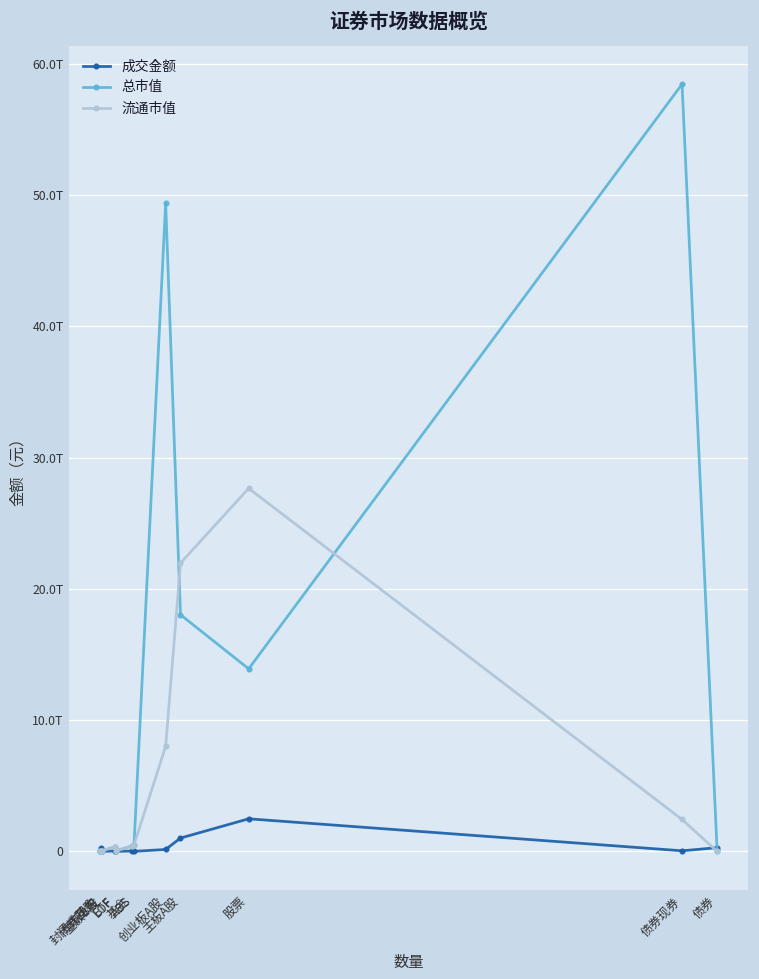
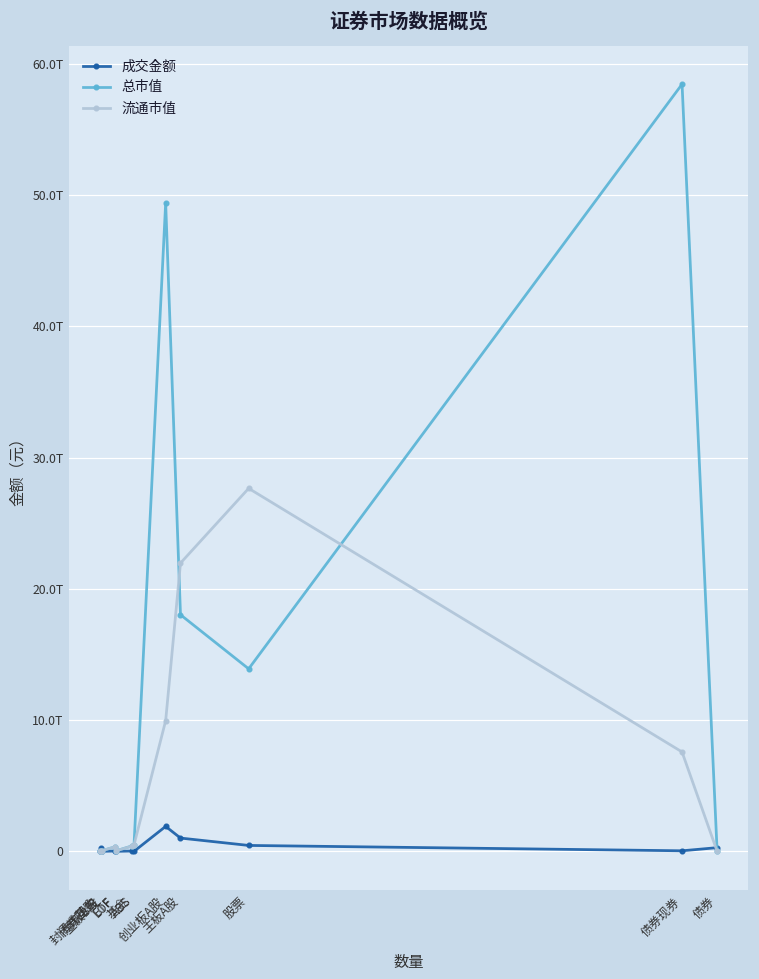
  {
    "成交金额": {
      "债券回购": "0.2T",
      "基金": "0.0T",
      "ABS": "0.0T",
-     "创业板A股": "0.1T",
+     "创业板A股": "1.9T",
      "主板A股": "1.0T",
-     "股票": "2.5T",
+     "股票": "0.5T",
      "债券现券": "0.0T",
      "债券": "0.3T"
    },
    "总市值": {
      "创业板A股": "49.4T",
      "主板A股": "18.0T",
      "股票": "13.9T",
      "债券现券": "58.4T"
    },
    "流通市值": {
-     "创业板A股": "8.0T",
+     "创业板A股": "10.0T",
      "主板A股": "22.0T",
      "股票": "27.6T",
-     "债券现券": "2.4T"
+     "债券现券": "7.6T"
    }
  }
